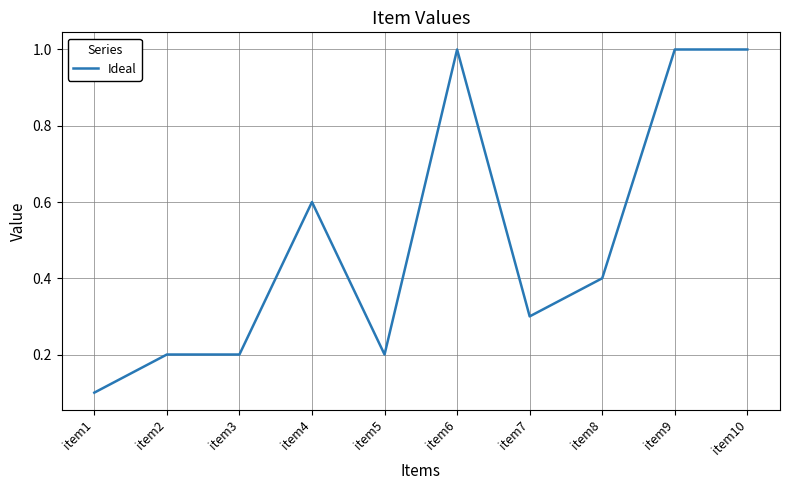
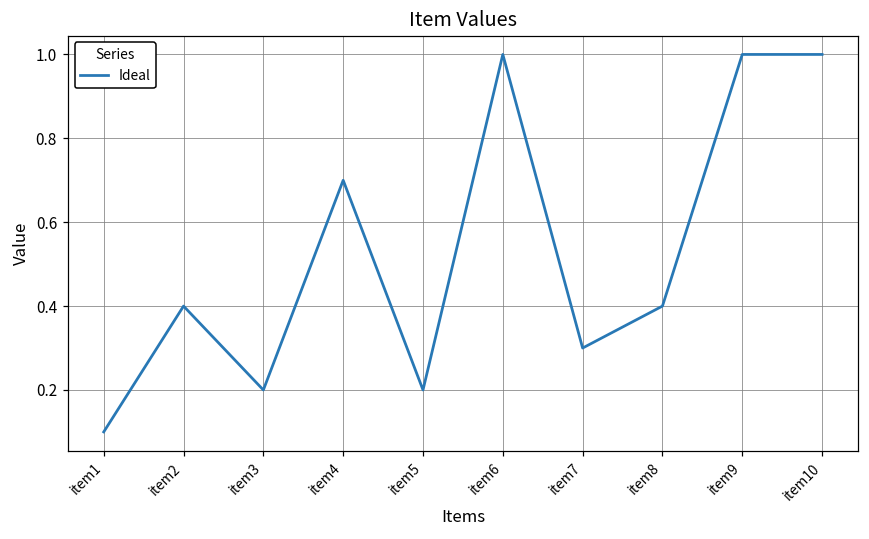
  {
    "item1": 0.1,
-   "item2": 0.2,
+   "item2": 0.4,
    "item3": 0.2,
-   "item4": 0.6,
+   "item4": 0.7,
    "item5": 0.2,
    "item6": 1.0,
    "item7": 0.3,
    "item8": 0.4,
    "item9": 1.0,
    "item10": 1.0
  }
